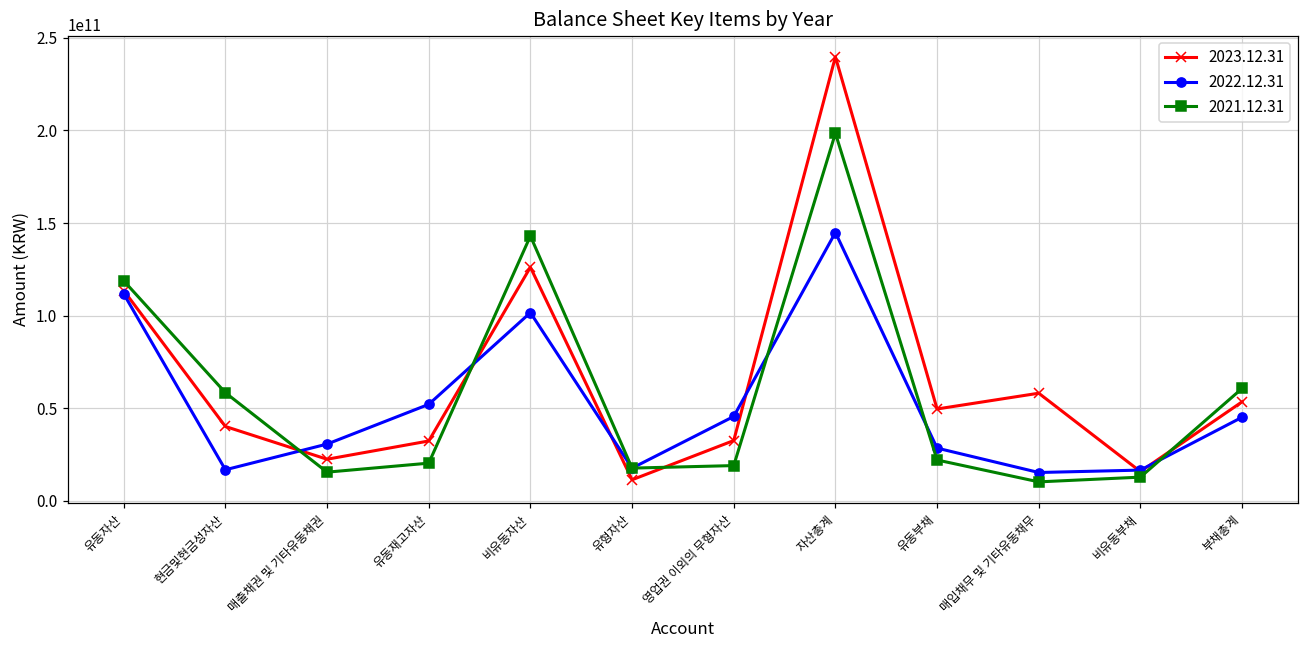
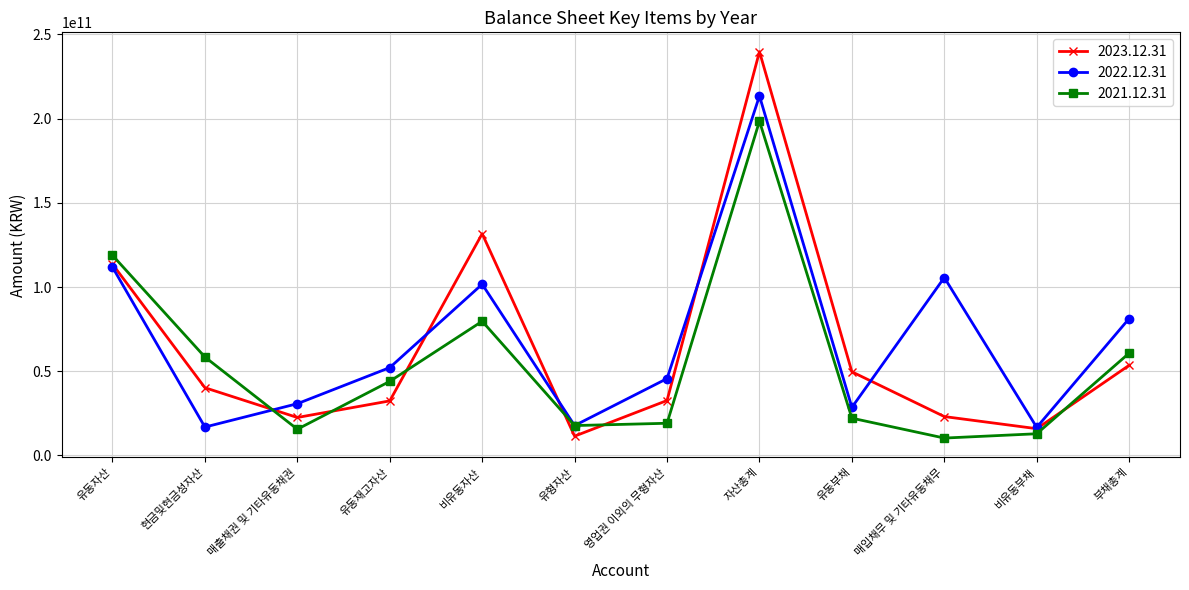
  {
    "2023.12.31": {
      "유동자산": 114000000000,
      "현금및현금성자산": 40000000000,
      "매출채권 및 기타유동채권": 23000000000,
      "유동재고자산": 32000000000,
-     "비유동자산": 126000000000,
+     "비유동자산": 132000000000,
      "유형자산": 11000000000,
      "영업권 이외의 무형자산": 33000000000,
      "자산총계": 240000000000,
      "유동부채": 50000000000,
-     "매입채무 및 기타유동채무": 58000000000,
+     "매입채무 및 기타유동채무": 23000000000,
      "부채총계": 54000000000
    },
    "2022.12.31": {
      "유동자산": 112000000000,
      "현금및현금성자산": 17000000000,
      "매출채권 및 기타유동채권": 31000000000,
      "유동재고자산": 52000000000,
      "비유동자산": 102000000000,
      "영업권 이외의 무형자산": 46000000000,
-     "자산총계": 145000000000,
+     "자산총계": 213000000000,
      "유동부채": 29000000000,
-     "매입채무 및 기타유동채무": 15000000000,
-     "부채총계": 45000000000
+     "매입채무 및 기타유동채무": 106000000000,
+     "부채총계": 81000000000
    },
    "2021.12.31": {
      "유동자산": 119000000000,
      "현금및현금성자산": 58000000000,
      "매출채권 및 기타유동채권": 16000000000,
-     "유동재고자산": 20000000000,
-     "비유동자산": 143000000000,
+     "유동재고자산": 44000000000,
+     "비유동자산": 80000000000,
      "영업권 이외의 무형자산": 19000000000,
      "자산총계": 198000000000,
      "유동부채": 22000000000,
      "매입채무 및 기타유동채무": 10000000000,
      "비유동부채": 13000000000,
      "부채총계": 61000000000
    }
  }
